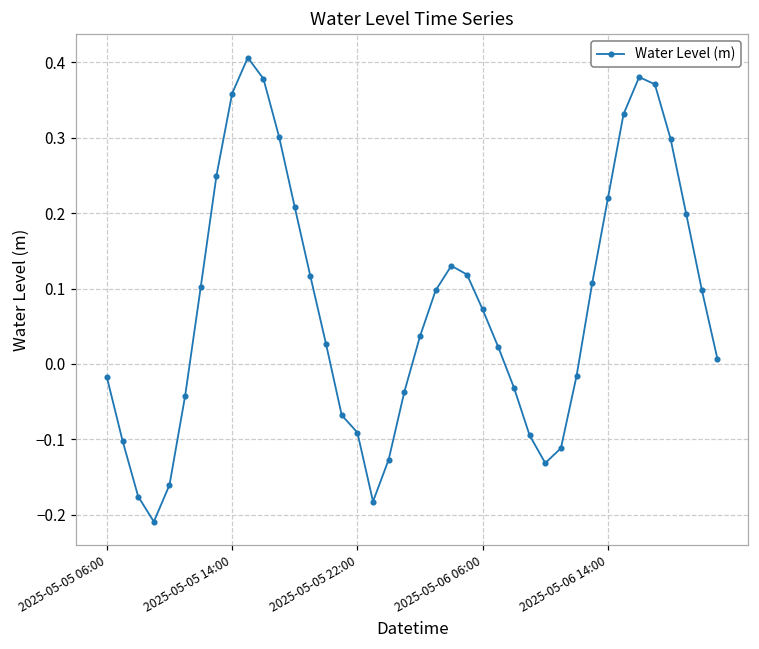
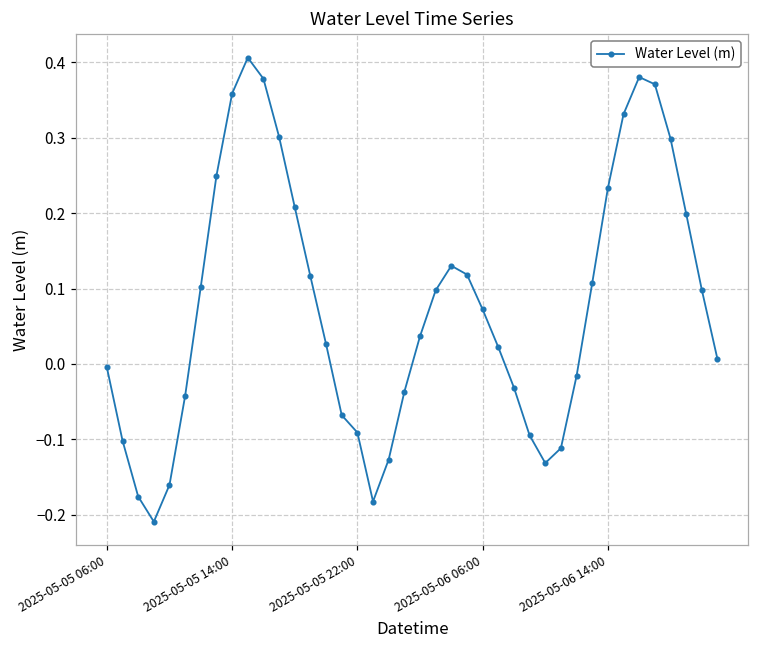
  {
-   "2025-05-05 06:00": -0.02,
+   "2025-05-05 06:00": 0.00,
    "2025-05-05 14:00": 0.36,
    "2025-05-05 22:00": -0.09,
    "2025-05-06 06:00": 0.07,
-   "2025-05-06 14:00": 0.22
+   "2025-05-06 14:00": 0.23
  }
